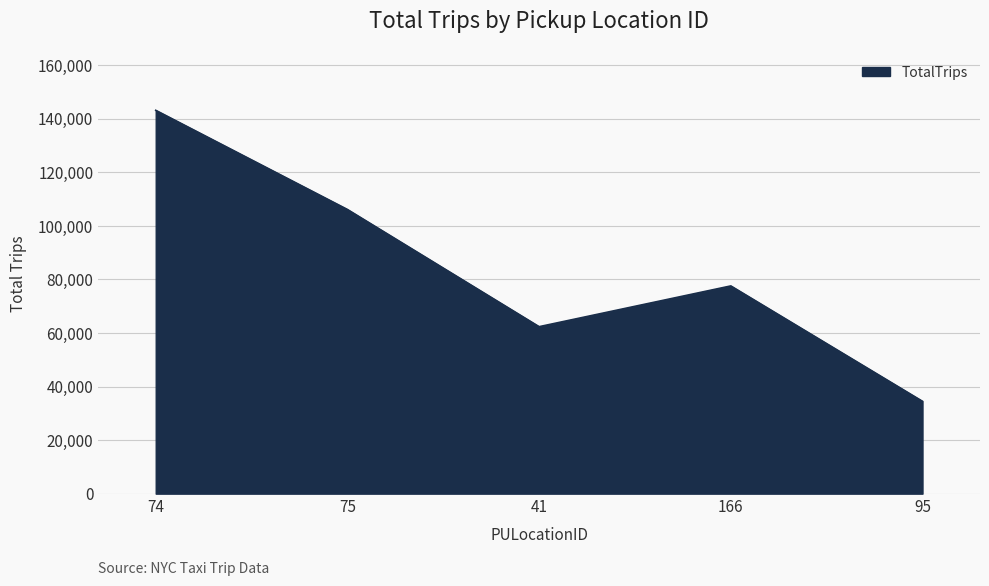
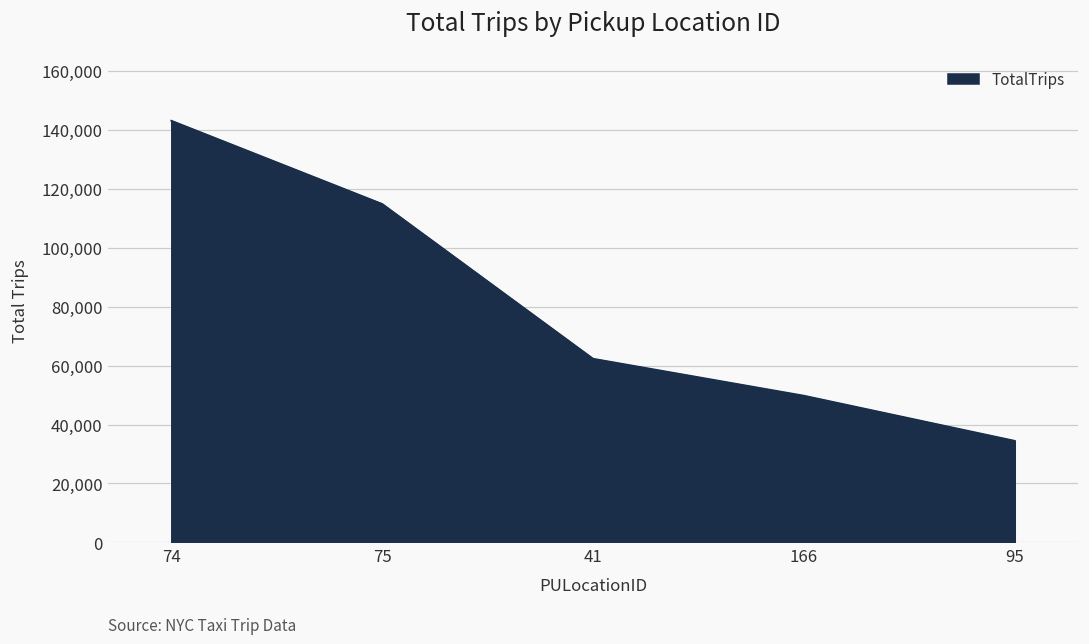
  {
    "74": "143,000",
-   "75": "106,000",
+   "75": "115,000",
    "41": "62,000",
-   "166": "78,000",
+   "166": "50,000",
    "95": "34,000"
  }
